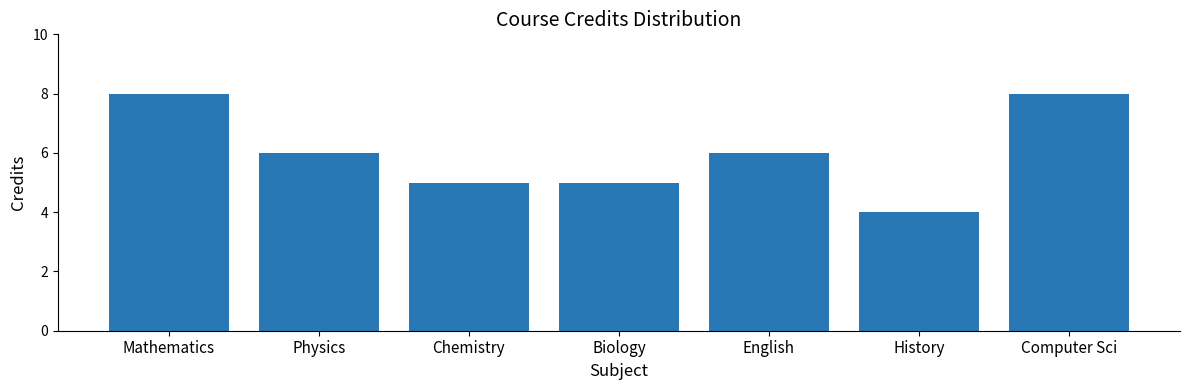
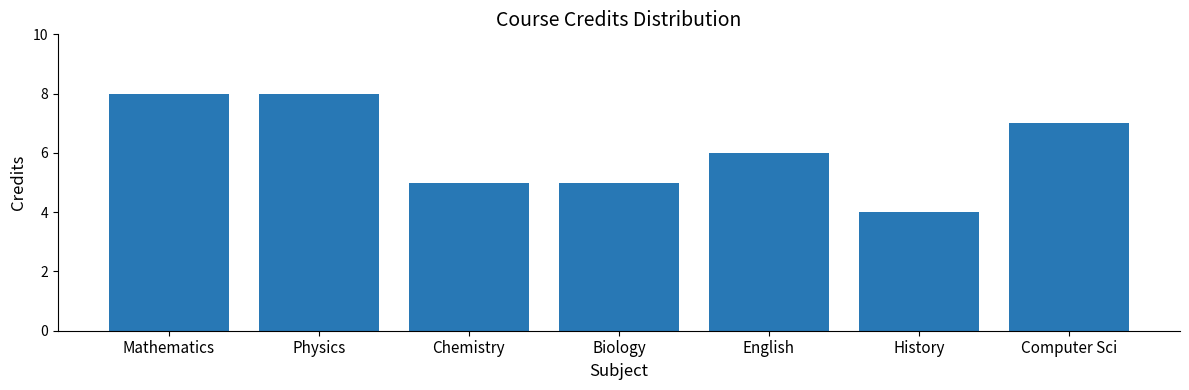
  {
    "Mathematics": 8,
-   "Physics": 6,
+   "Physics": 8,
    "Chemistry": 5,
    "Biology": 5,
    "English": 6,
    "History": 4,
-   "Computer Sci": 8
+   "Computer Sci": 7
  }
